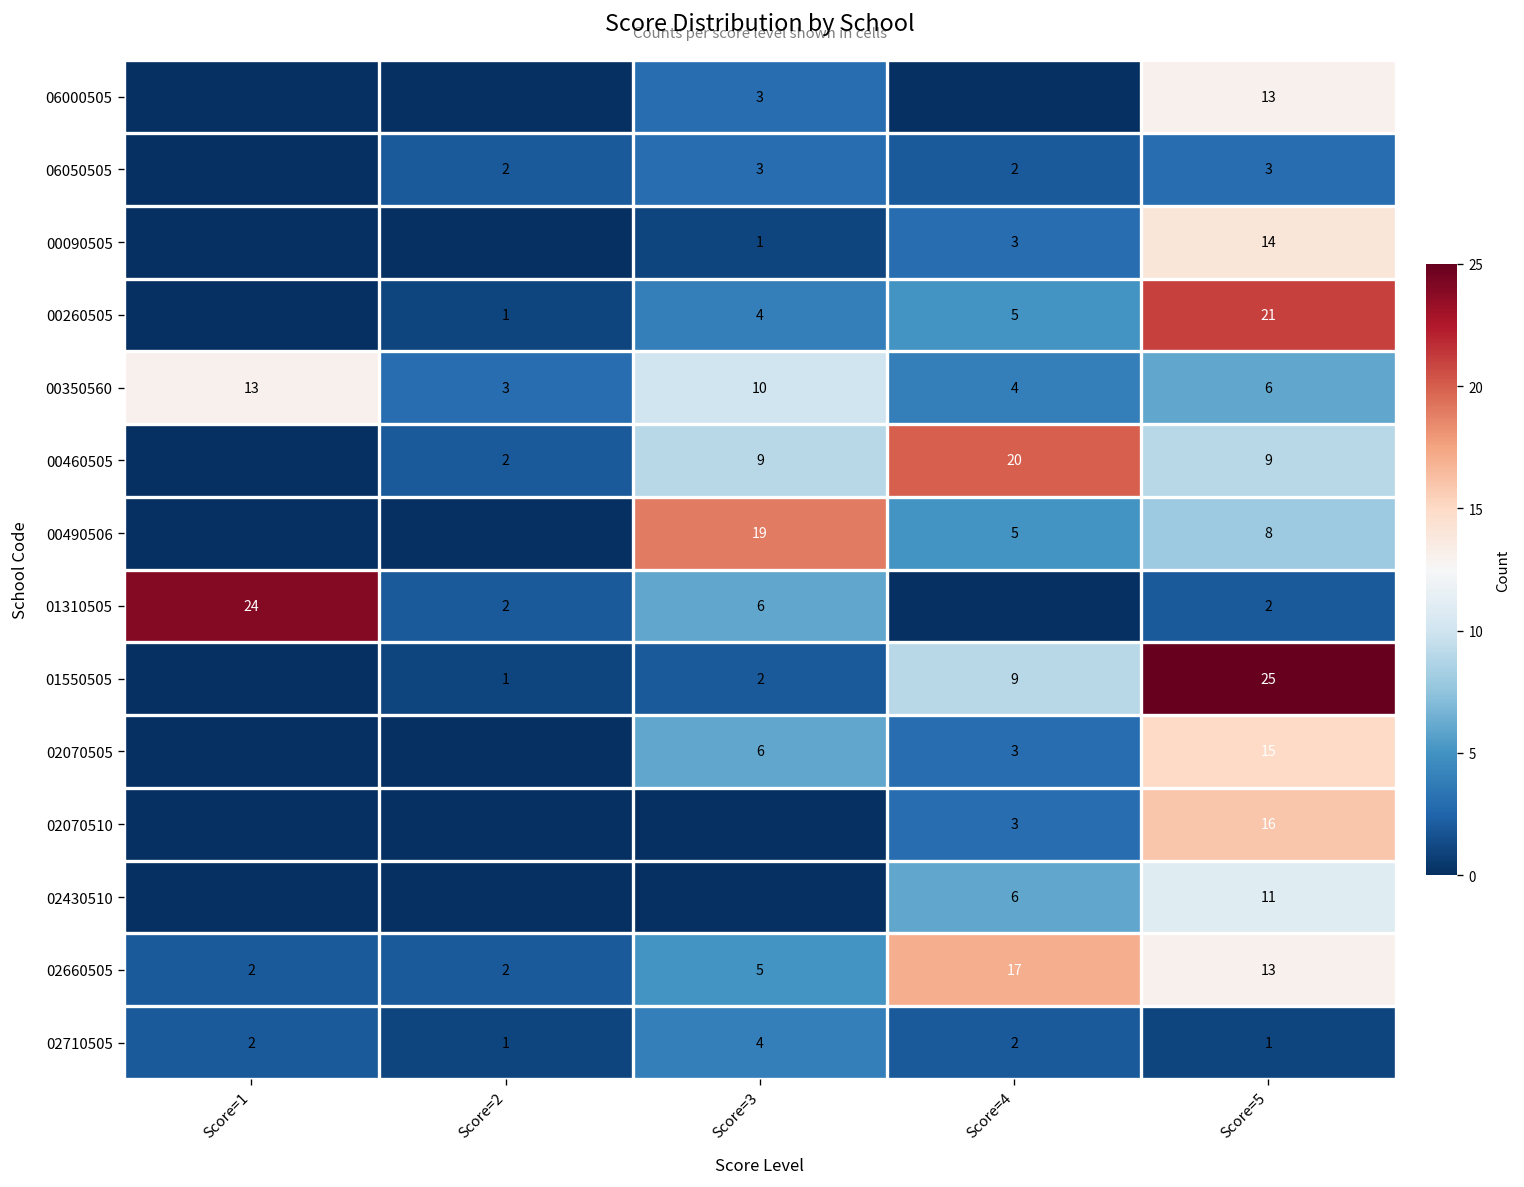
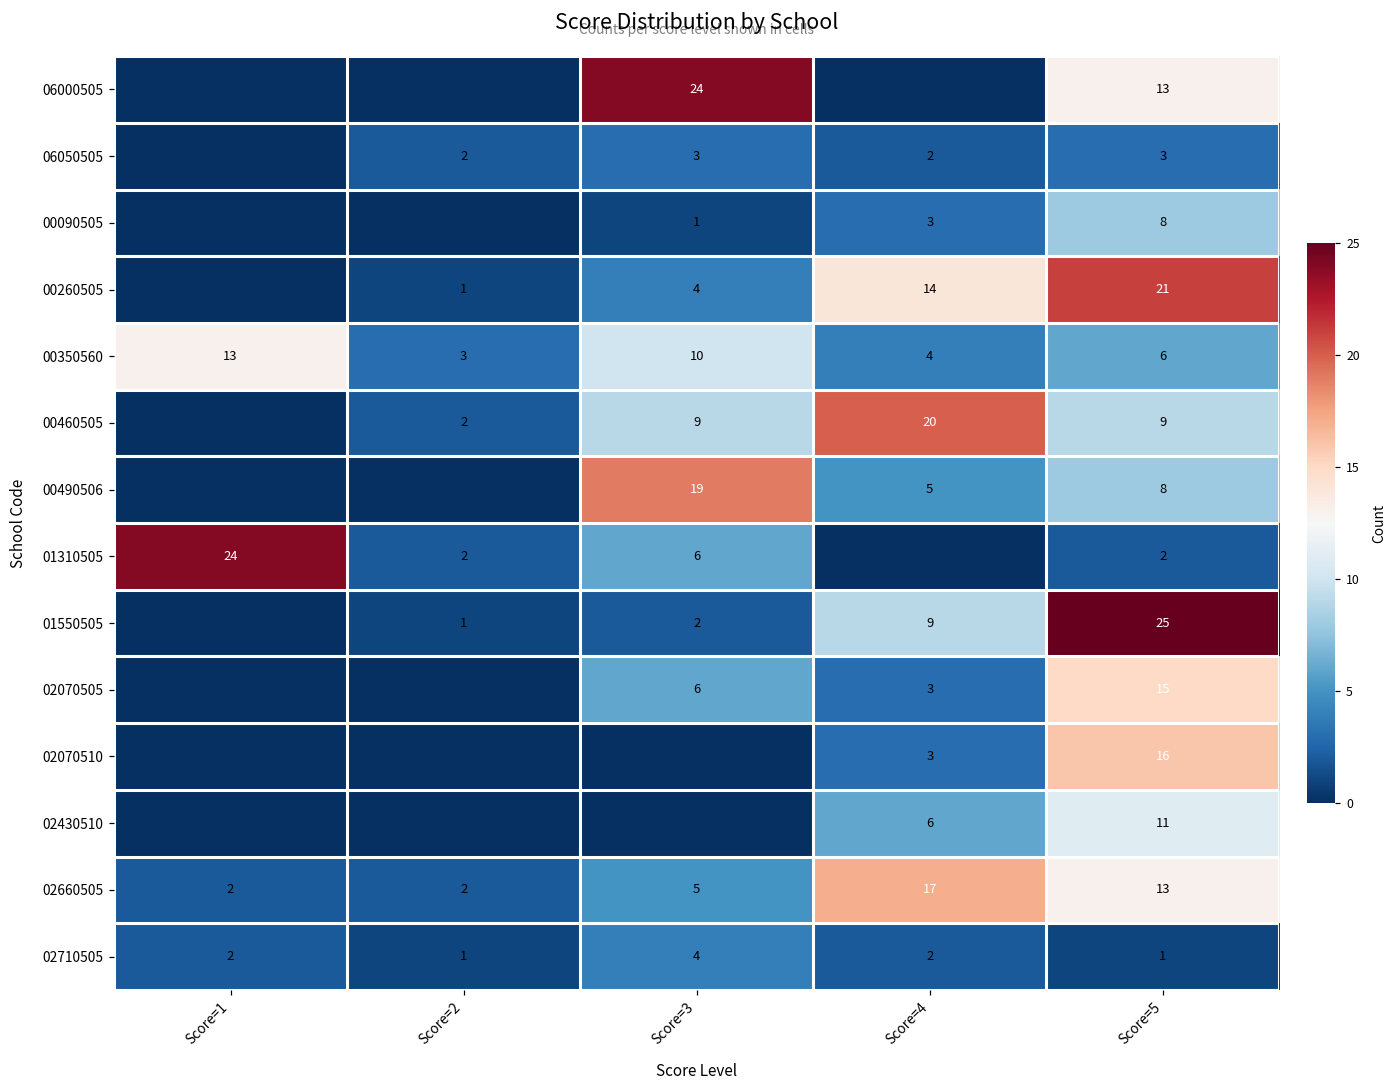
  {
    "06000505": {
-     "Score=3": 3,
+     "Score=3": 24,
      "Score=5": 13
    },
    "06050505": {
      "Score=2": 2,
      "Score=3": 3,
      "Score=4": 2,
      "Score=5": 3
    },
    "00090505": {
      "Score=3": 1,
      "Score=4": 3,
-     "Score=5": 14
+     "Score=5": 8
    },
    "00260505": {
      "Score=2": 1,
      "Score=3": 4,
-     "Score=4": 5,
+     "Score=4": 14,
      "Score=5": 21
    },
    "00350560": {
      "Score=1": 13,
      "Score=2": 3,
      "Score=3": 10,
      "Score=4": 4,
      "Score=5": 6
    },
    "00460505": {
      "Score=2": 2,
      "Score=3": 9,
      "Score=4": 20,
      "Score=5": 9
    },
    "00490506": {
      "Score=3": 19,
      "Score=4": 5,
      "Score=5": 8
    },
    "01310505": {
      "Score=1": 24,
      "Score=2": 2,
      "Score=3": 6,
      "Score=5": 2
    },
    "01550505": {
      "Score=2": 1,
      "Score=3": 2,
      "Score=4": 9,
      "Score=5": 25
    },
    "02070505": {
      "Score=3": 6,
      "Score=4": 3,
      "Score=5": 15
    },
    "02070510": {
      "Score=4": 3,
      "Score=5": 16
    },
    "02430510": {
      "Score=4": 6,
      "Score=5": 11
    },
    "02660505": {
      "Score=1": 2,
      "Score=2": 2,
      "Score=3": 5,
      "Score=4": 17,
      "Score=5": 13
    },
    "02710505": {
      "Score=1": 2,
      "Score=2": 1,
      "Score=3": 4,
      "Score=4": 2,
      "Score=5": 1
    }
  }
